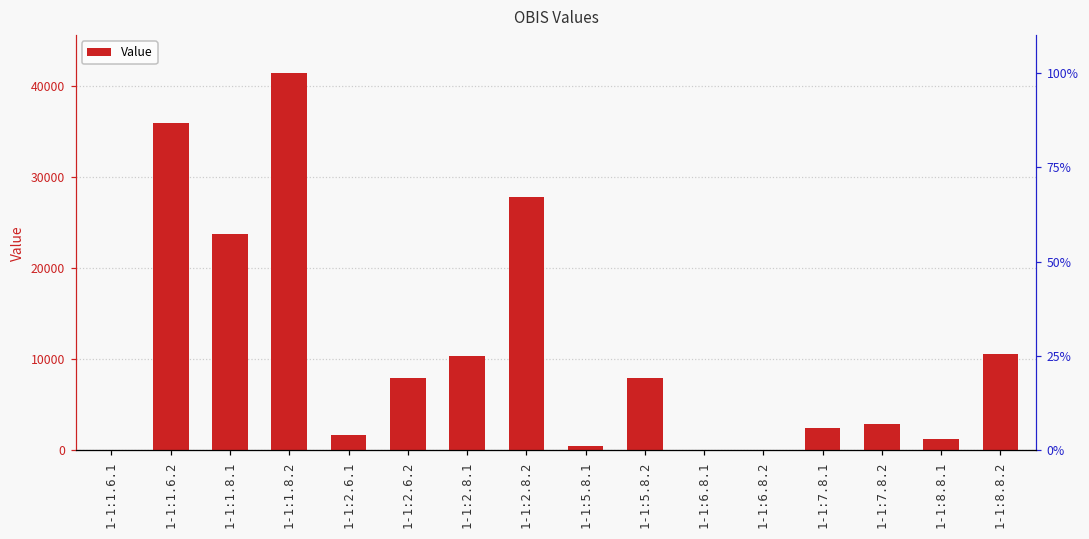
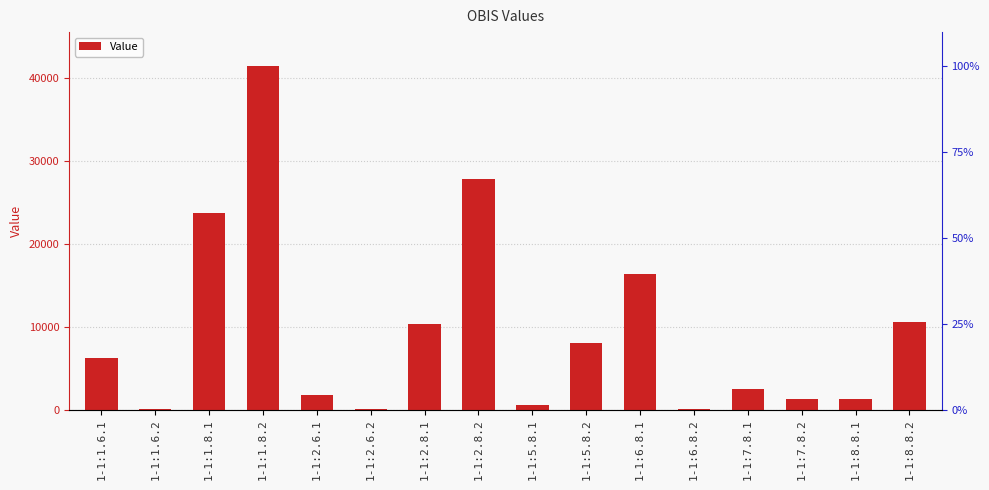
  {
-   "1-1:1.6.1": 0,
-   "1-1:1.6.2": 36000,
+   "1-1:1.6.1": 6000,
+   "1-1:1.6.2": 0,
    "1-1:1.8.1": 24000,
    "1-1:1.8.2": 41000,
    "1-1:2.6.1": 2000,
-   "1-1:2.6.2": 8000,
+   "1-1:2.6.2": 0,
    "1-1:2.8.1": 10000,
    "1-1:2.8.2": 28000,
    "1-1:5.8.1": 1000,
    "1-1:5.8.2": 8000,
-   "1-1:6.8.1": 0,
+   "1-1:6.8.1": 16000,
    "1-1:7.8.1": 2000,
-   "1-1:7.8.2": 3000,
+   "1-1:7.8.2": 1000,
    "1-1:8.8.1": 1000,
    "1-1:8.8.2": 11000
  }
